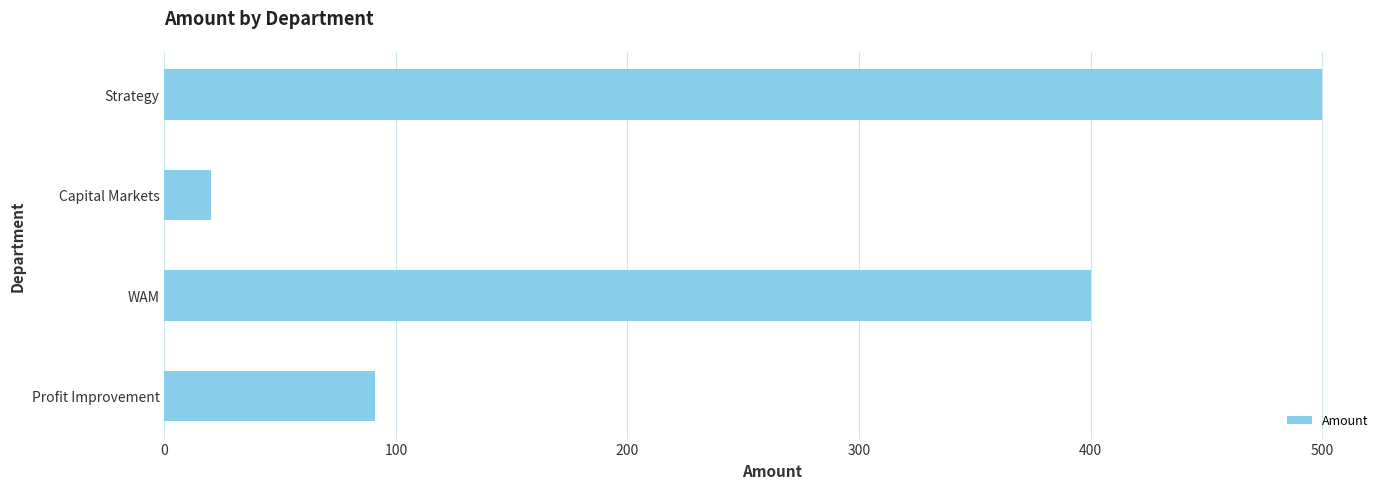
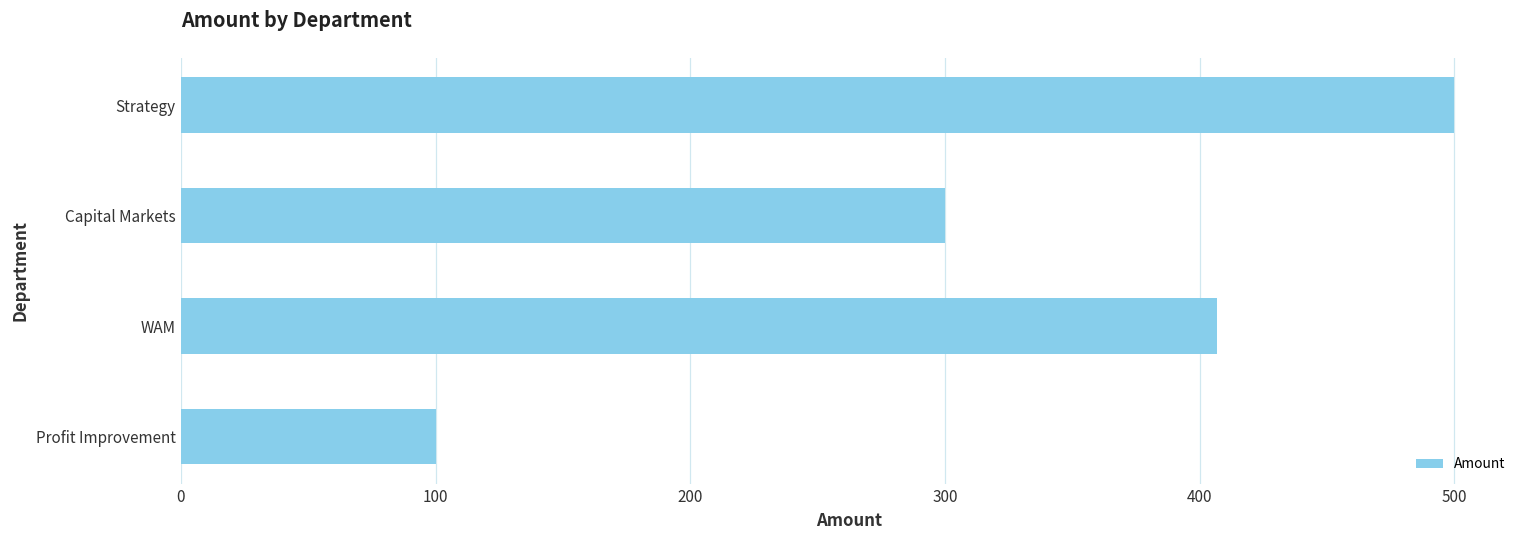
  {
    "Strategy": 500,
-   "Capital Markets": 20,
-   "WAM": 400,
-   "Profit Improvement": 91
+   "Capital Markets": 300,
+   "WAM": 407,
+   "Profit Improvement": 100
  }
